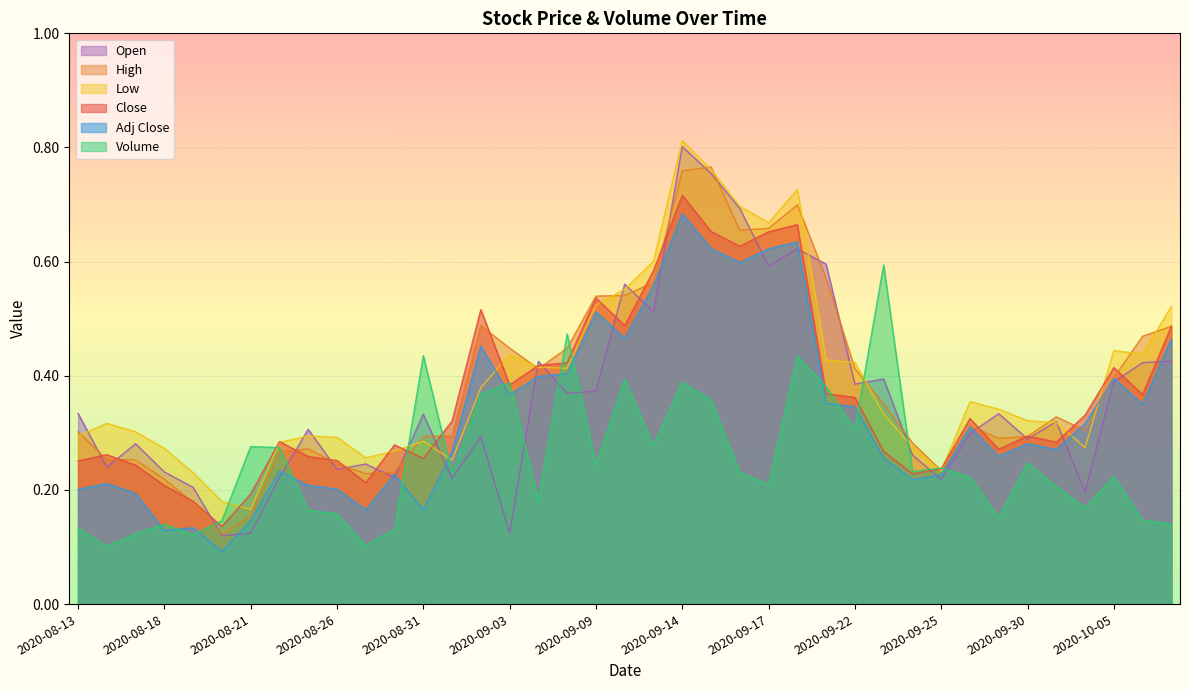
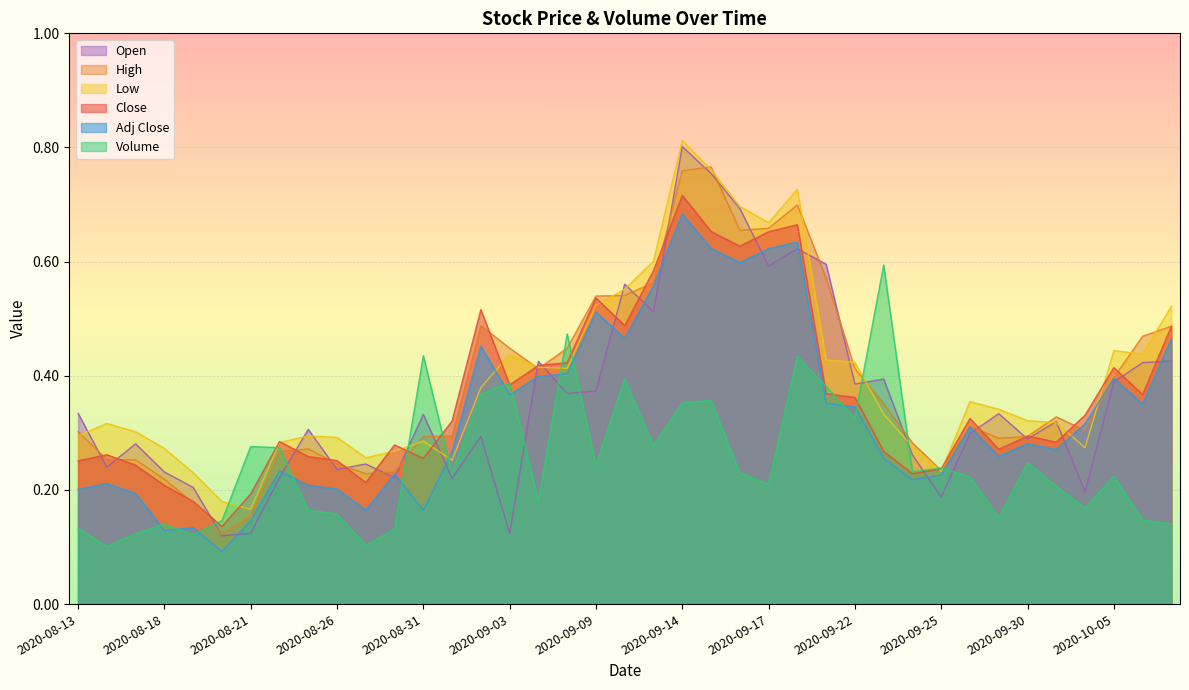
  {
    "Open": {
      "2020-08-13": 0.33,
      "2020-08-18": 0.23,
      "2020-08-21": 0.12,
      "2020-08-26": 0.24,
      "2020-08-31": 0.33,
      "2020-09-03": 0.12,
      "2020-09-09": 0.37,
      "2020-09-14": 0.80,
      "2020-09-17": 0.59,
      "2020-09-22": 0.39,
-     "2020-09-25": 0.22,
+     "2020-09-25": 0.19,
      "2020-09-30": 0.29,
      "2020-10-05": 0.39
    },
    "Adj Close": {
      "2020-08-13": 0.20,
      "2020-08-18": 0.13,
      "2020-08-21": 0.15,
      "2020-08-26": 0.20,
      "2020-08-31": 0.16,
      "2020-09-03": 0.37,
      "2020-09-09": 0.51,
      "2020-09-14": 0.68,
      "2020-09-17": 0.62,
      "2020-09-22": 0.35,
      "2020-09-25": 0.23,
      "2020-09-30": 0.28
    },
    "Volume": {
      "2020-08-13": 0.13,
      "2020-08-18": 0.14,
      "2020-08-21": 0.28,
      "2020-08-26": 0.16,
      "2020-08-31": 0.44,
      "2020-09-09": 0.24,
-     "2020-09-14": 0.39,
+     "2020-09-14": 0.35,
      "2020-09-17": 0.21,
-     "2020-09-22": 0.31,
+     "2020-09-22": 0.33,
      "2020-09-30": 0.25,
      "2020-10-05": 0.22
    }
  }
